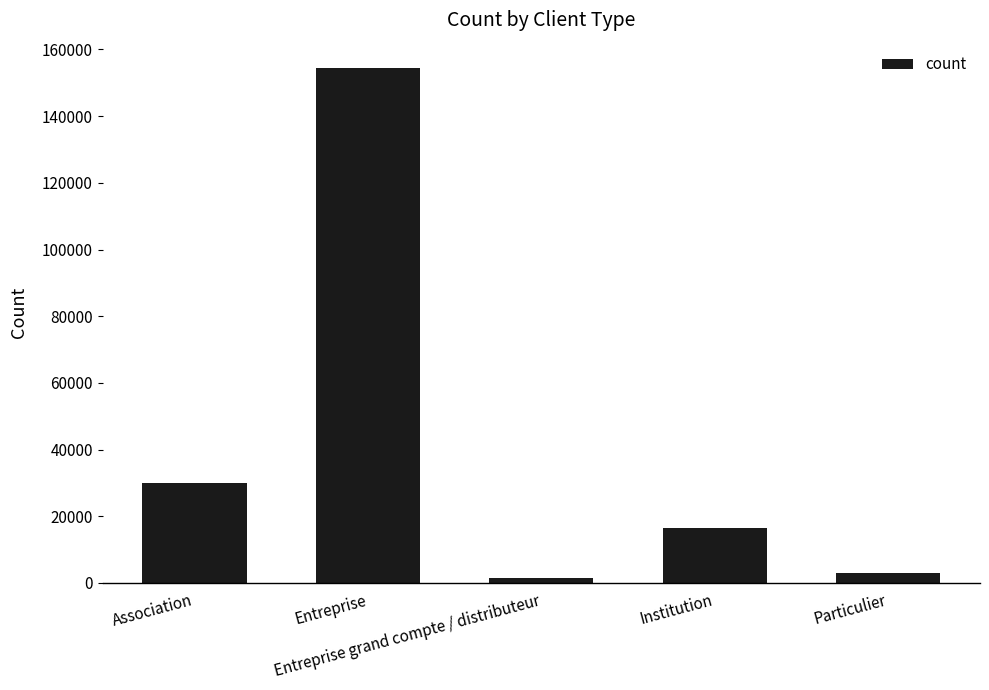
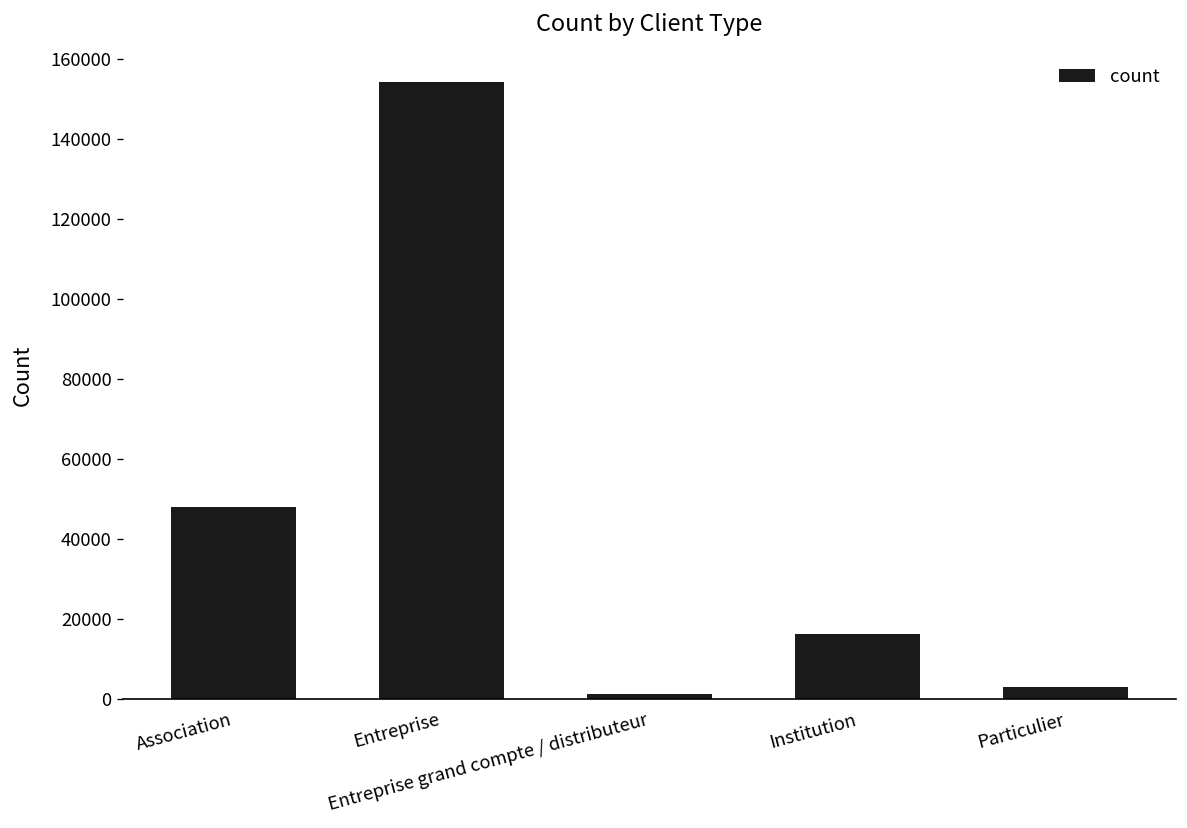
  {
-   "Association": 30000,
+   "Association": 48000,
    "Entreprise": 154000,
    "Entreprise grand compte / distributeur": 1000,
    "Institution": 16000,
    "Particulier": 3000
  }
